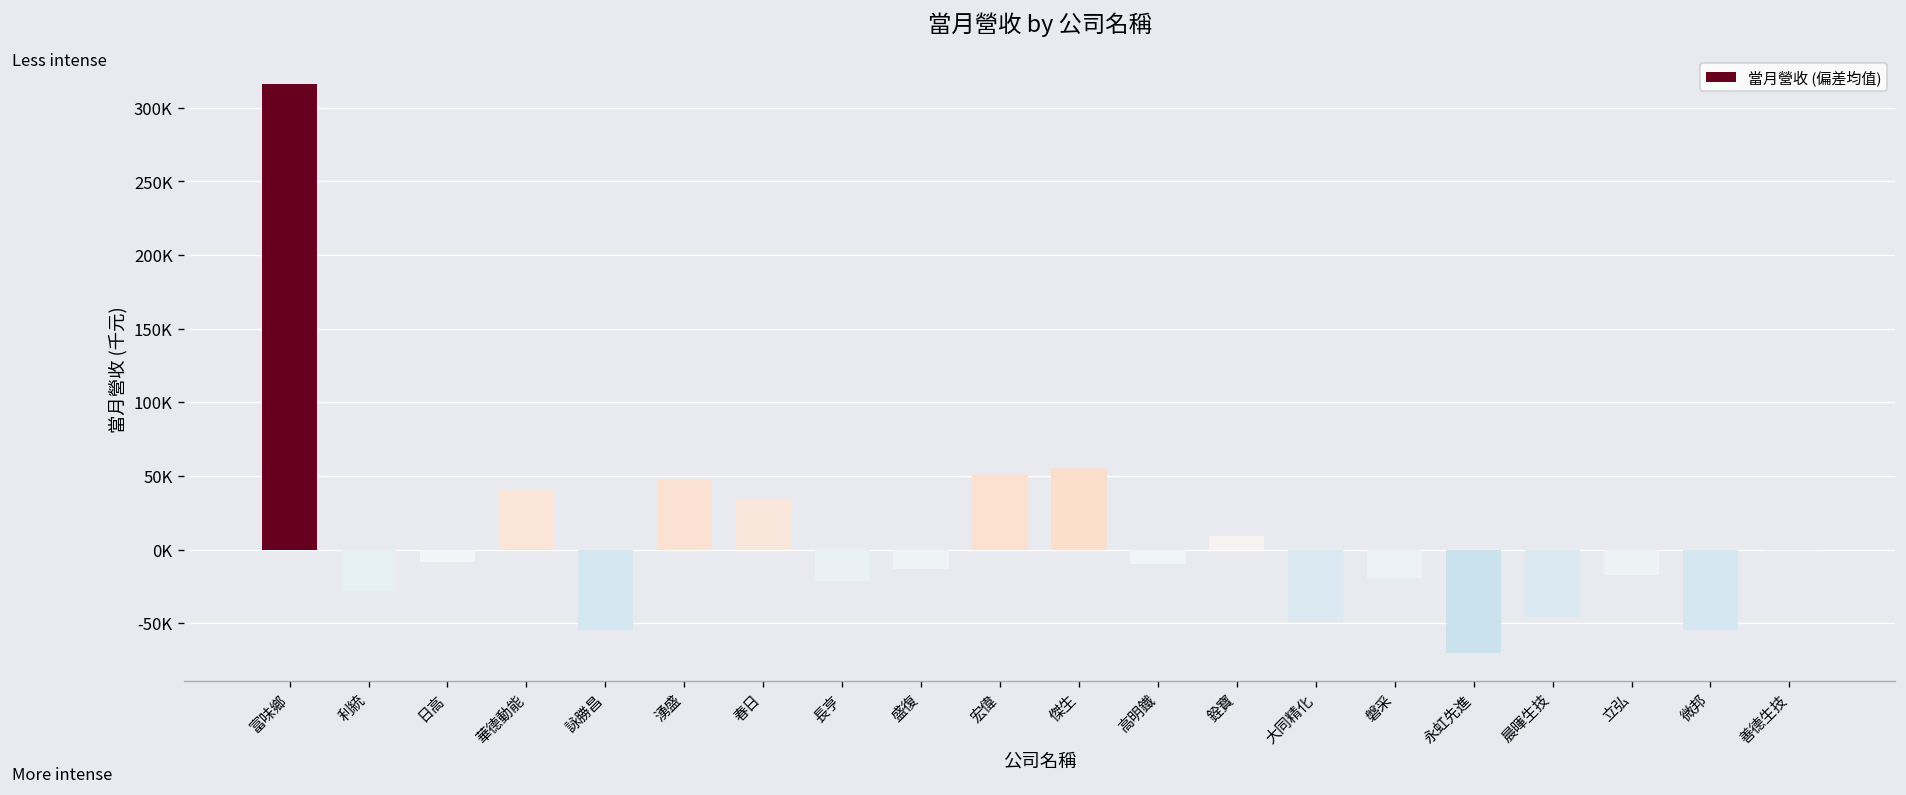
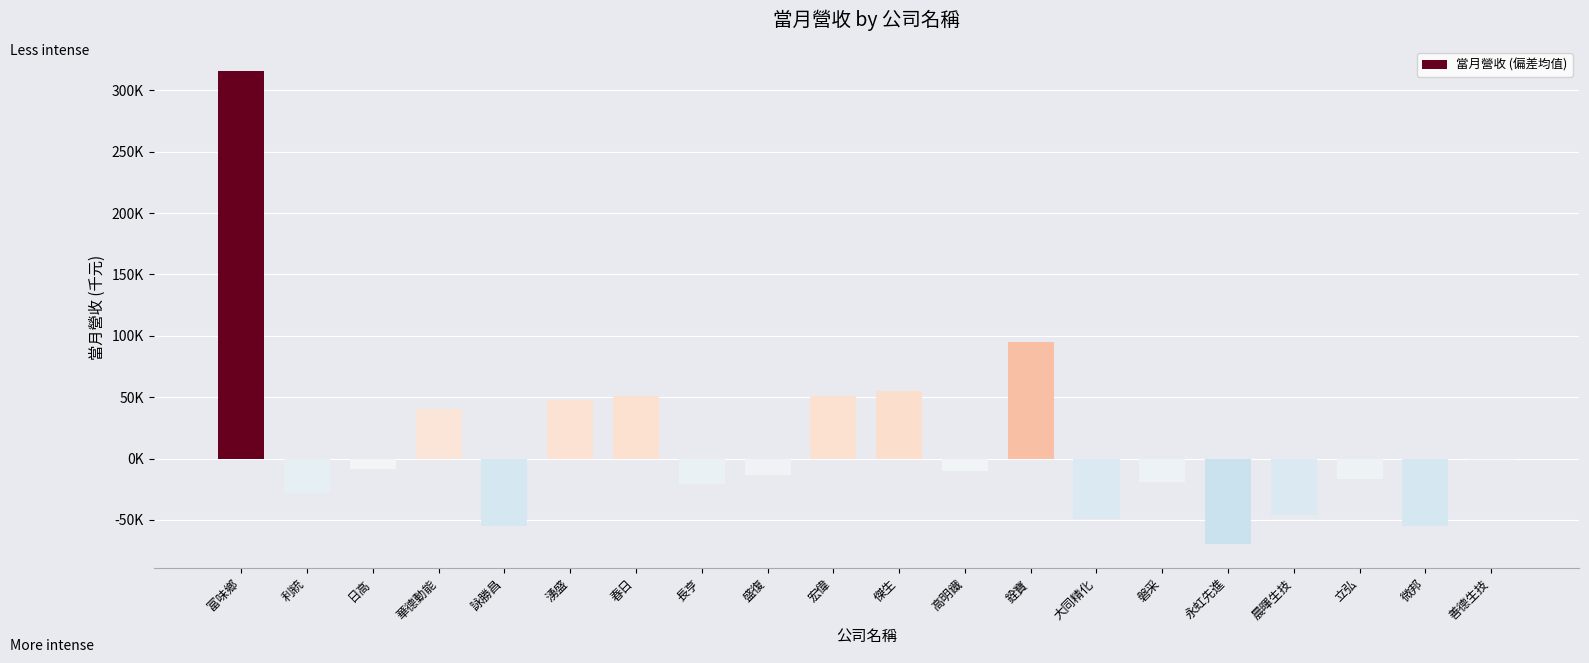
  {
    "富味鄉": 316000,
    "利統": -28000,
    "日高": -9000,
    "華德動能": 40000,
    "詠勝昌": -55000,
    "湧盛": 48000,
-   "春日": 35000,
+   "春日": 51000,
    "長亨": -21000,
    "盛復": -13000,
    "宏偉": 51000,
    "傑生": 55000,
    "高明鐵": -10000,
-   "銓寶": 9000,
+   "銓寶": 95000,
    "大同精化": -49000,
    "磐采": -19000,
    "永虹先進": -70000,
    "晨暉生技": -46000,
    "立弘": -17000,
    "微邦": -55000
  }
